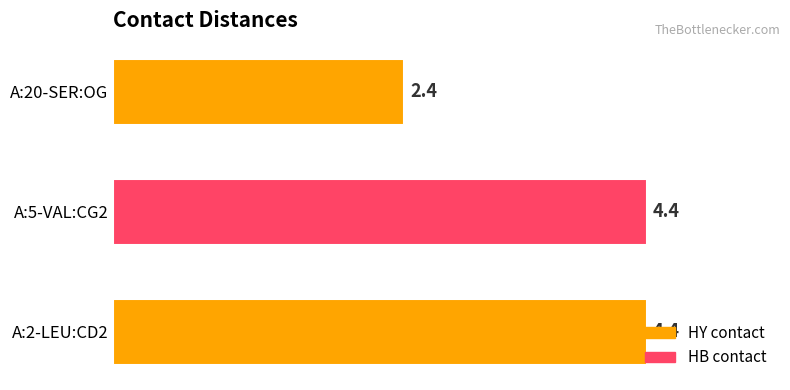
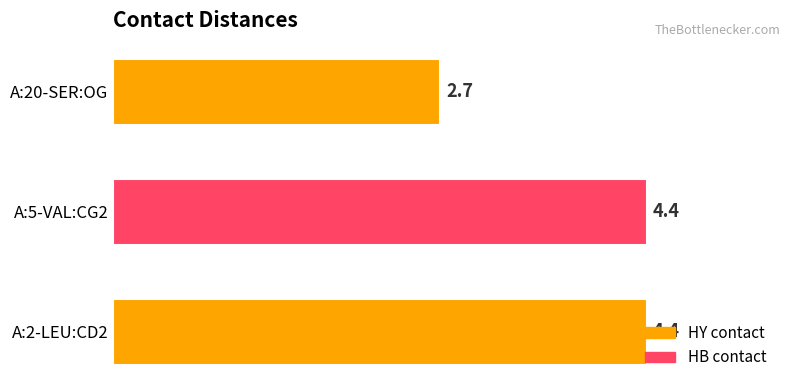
  {
-   "A:20-SER:OG": 2.4,
+   "A:20-SER:OG": 2.7,
    "A:5-VAL:CG2": 4.4,
    "A:2-LEU:CD2": 4.4
  }
